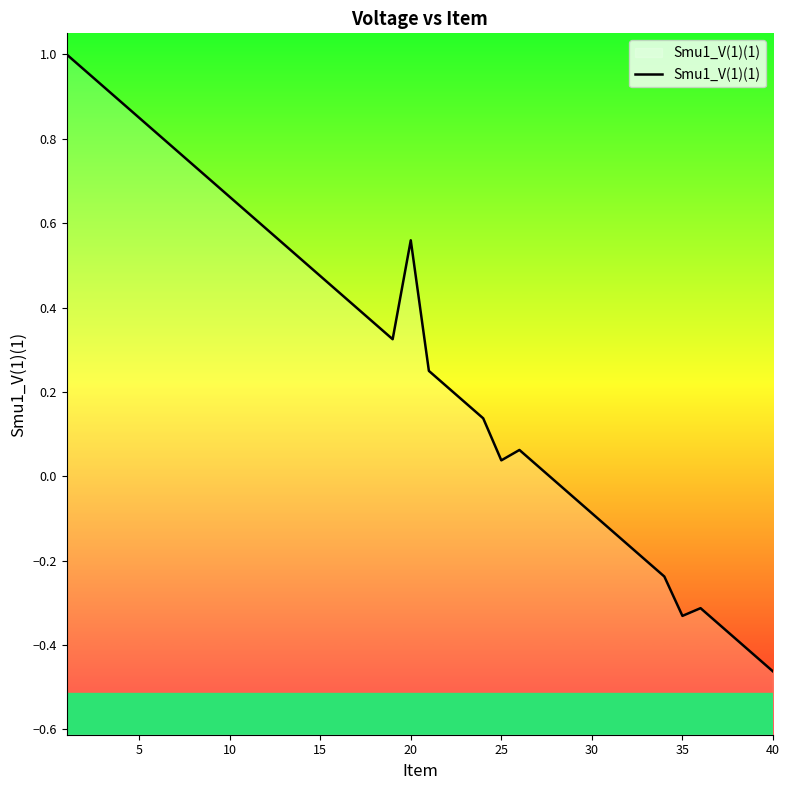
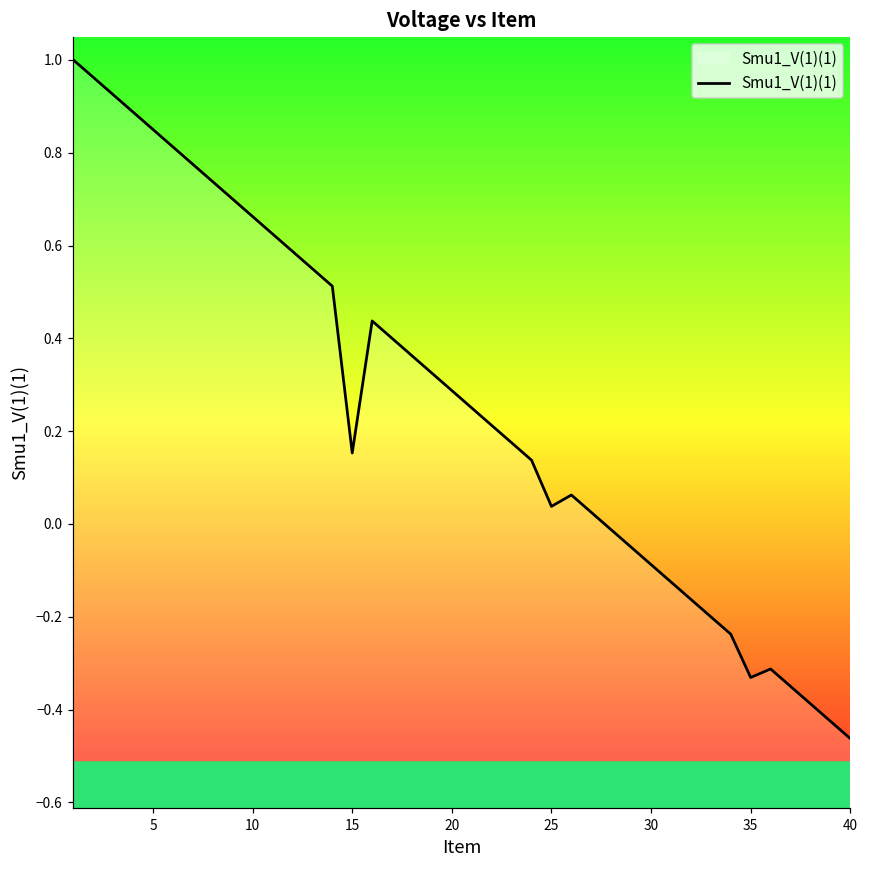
  {
    "5": 0.85,
    "10": 0.66,
-   "15": 0.47,
-   "20": 0.56,
+   "15": 0.15,
+   "20": 0.29,
    "25": 0.04,
    "30": -0.09,
    "35": -0.33,
    "40": -0.46
  }
